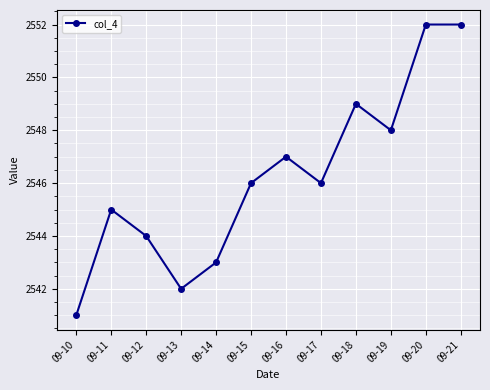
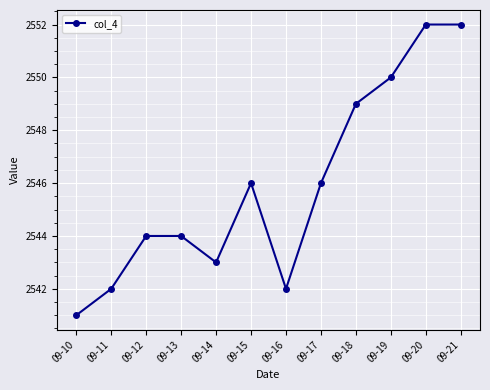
  {
    "09-10": 2541,
-   "09-11": 2545,
+   "09-11": 2542,
    "09-12": 2544,
-   "09-13": 2542,
+   "09-13": 2544,
    "09-14": 2543,
    "09-15": 2546,
-   "09-16": 2547,
+   "09-16": 2542,
    "09-17": 2546,
    "09-18": 2549,
-   "09-19": 2548,
+   "09-19": 2550,
    "09-20": 2552,
    "09-21": 2552
  }
